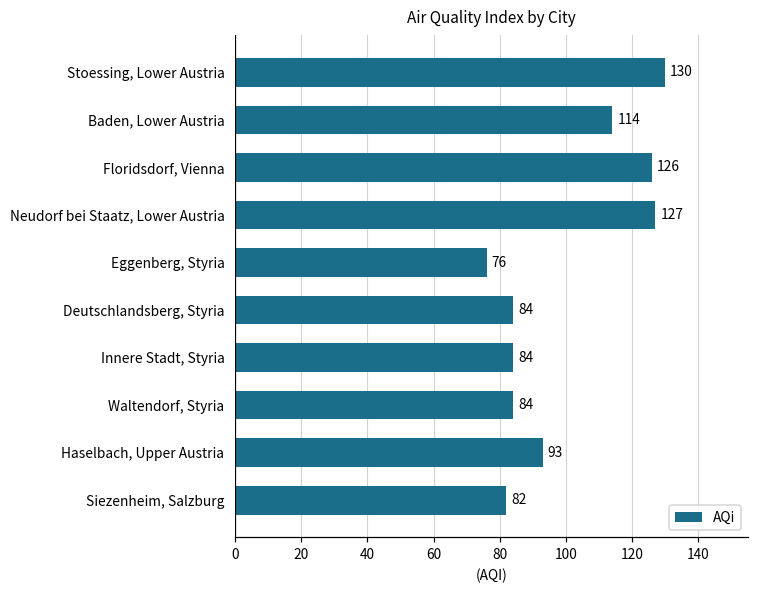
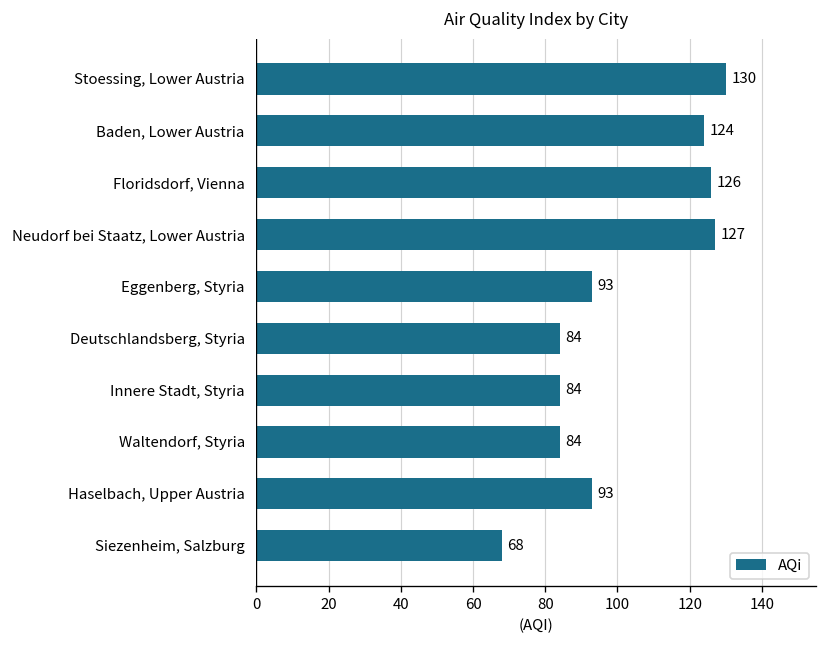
  {
    "Stoessing, Lower Austria": 130,
-   "Baden, Lower Austria": 114,
+   "Baden, Lower Austria": 124,
    "Floridsdorf, Vienna": 126,
    "Neudorf bei Staatz, Lower Austria": 127,
-   "Eggenberg, Styria": 76,
+   "Eggenberg, Styria": 93,
    "Deutschlandsberg, Styria": 84,
    "Innere Stadt, Styria": 84,
    "Waltendorf, Styria": 84,
    "Haselbach, Upper Austria": 93,
-   "Siezenheim, Salzburg": 82
+   "Siezenheim, Salzburg": 68
  }
